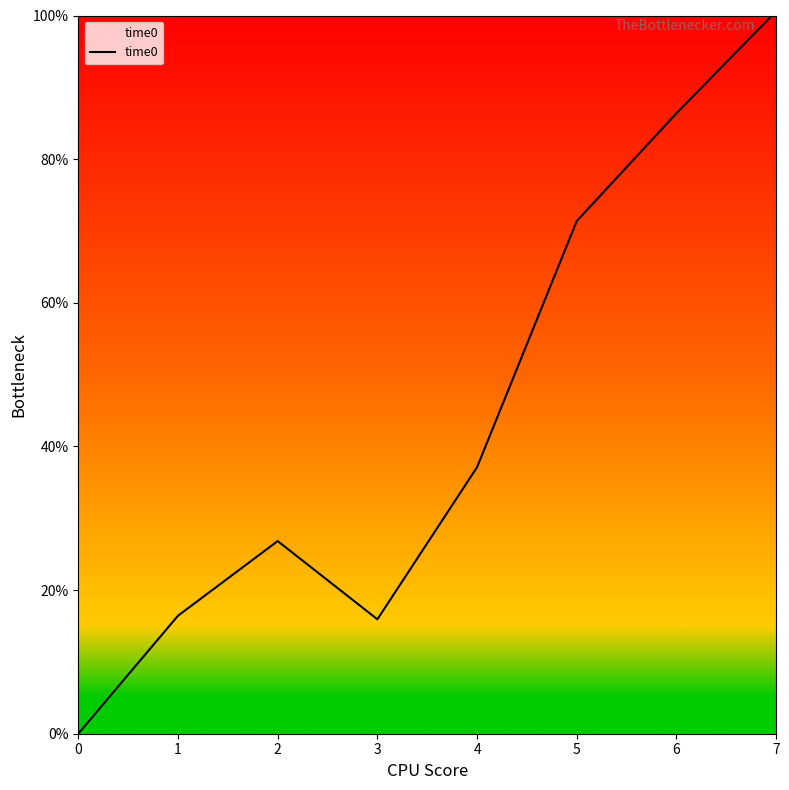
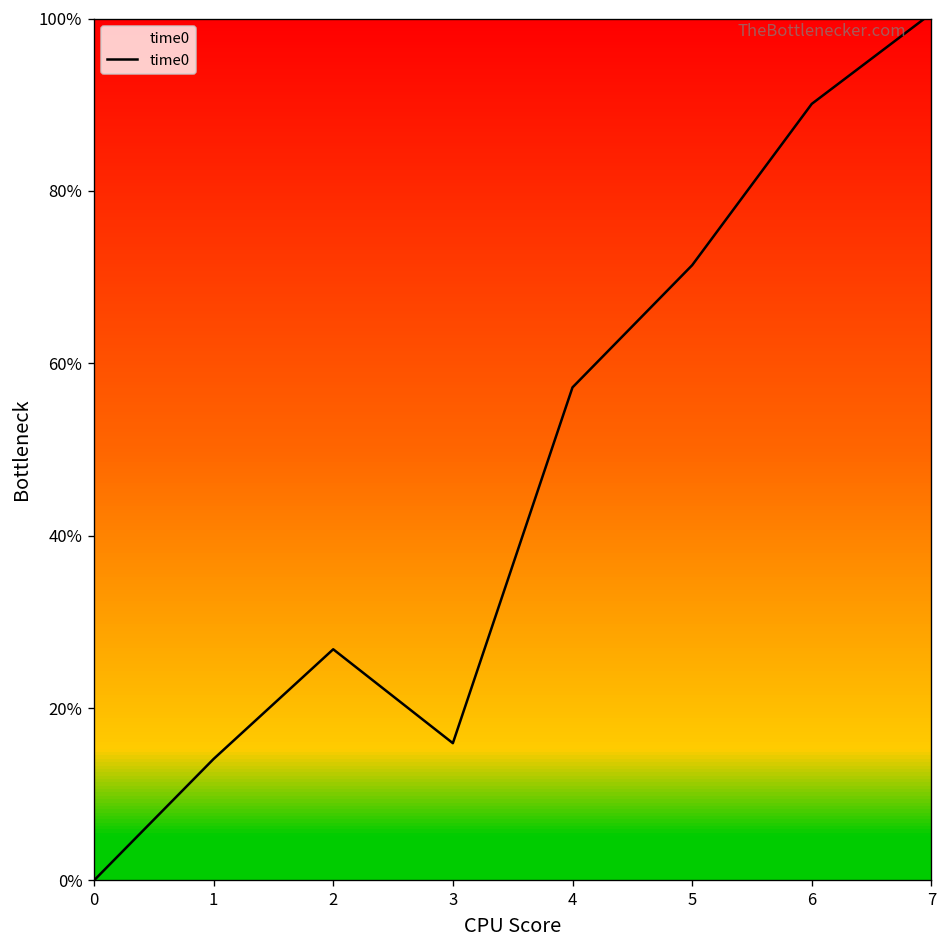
  {
    "0": "0%",
-   "1": "16%",
+   "1": "14%",
    "2": "27%",
    "3": "16%",
-   "4": "37%",
+   "4": "57%",
    "5": "71%",
-   "6": "86%"
+   "6": "90%"
  }
